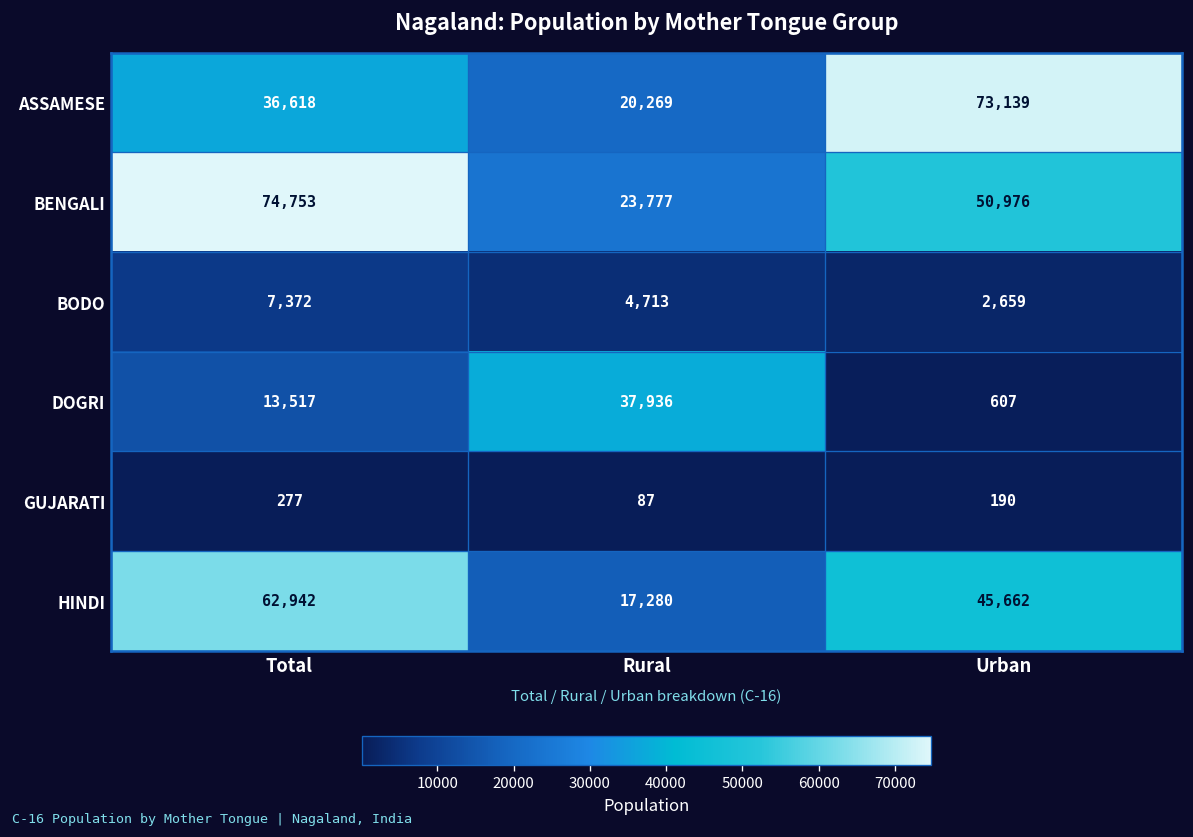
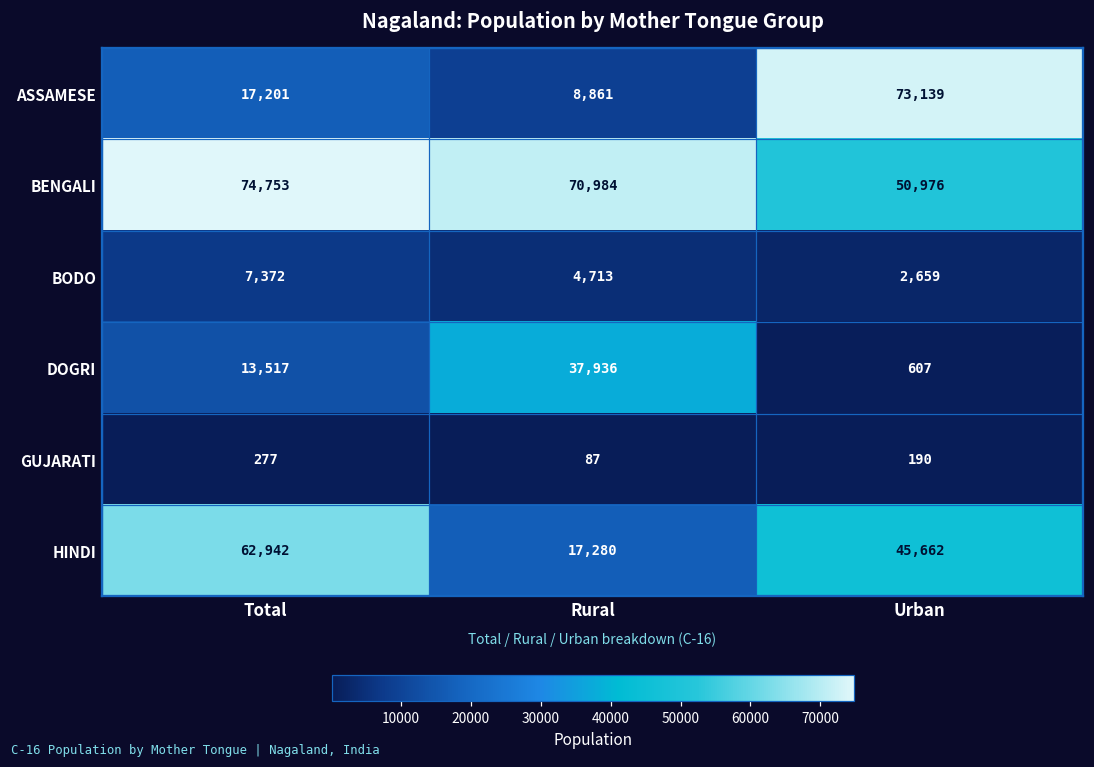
  {
    "ASSAMESE": {
-     "Total": "36,618",
-     "Rural": "20,269",
+     "Total": "17,201",
+     "Rural": "8,861",
      "Urban": "73,139"
    },
    "BENGALI": {
      "Total": "74,753",
-     "Rural": "23,777",
+     "Rural": "70,984",
      "Urban": "50,976"
    },
    "BODO": {
      "Total": "7,372",
      "Rural": "4,713",
      "Urban": "2,659"
    },
    "DOGRI": {
      "Total": "13,517",
      "Rural": "37,936",
      "Urban": "607"
    },
    "GUJARATI": {
      "Total": "277",
      "Rural": "87",
      "Urban": "190"
    },
    "HINDI": {
      "Total": "62,942",
      "Rural": "17,280",
      "Urban": "45,662"
    }
  }
